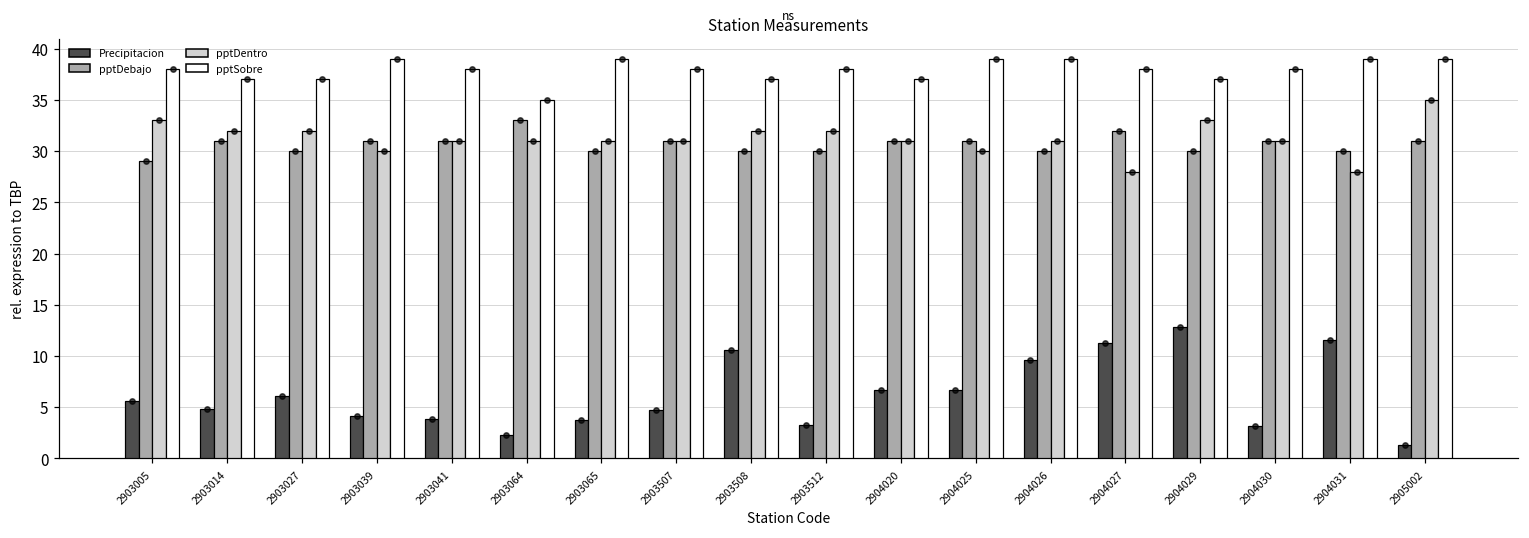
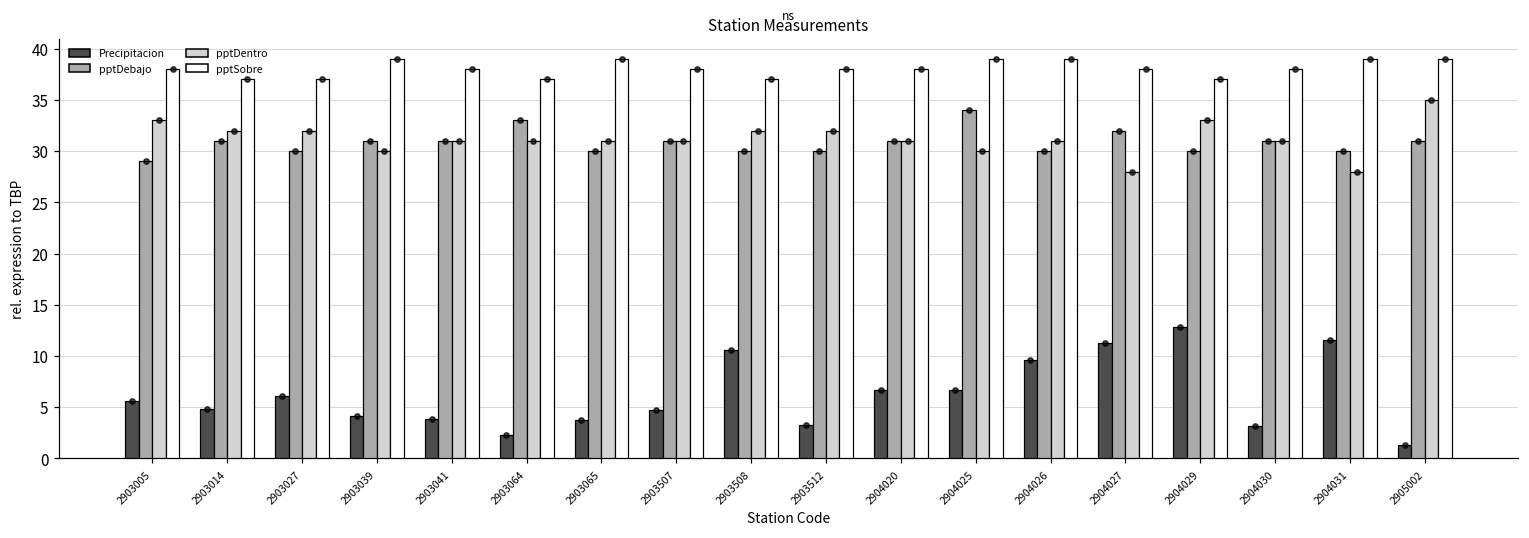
  {
    "pptDebajo": {
      "2903005": 29,
      "2903014": 31,
      "2903027": 30,
      "2903039": 31,
      "2903041": 31,
      "2903064": 33,
      "2903065": 30,
      "2903507": 31,
      "2903508": 30,
      "2903512": 30,
      "2904020": 31,
-     "2904025": 31,
+     "2904025": 34,
      "2904026": 30,
      "2904027": 32,
      "2904029": 30,
      "2904030": 31,
      "2904031": 30,
      "2905002": 31
    },
    "pptDentro": {
      "2903005": 33,
      "2903014": 32,
      "2903027": 32,
      "2903039": 30,
      "2903041": 31,
      "2903064": 31,
      "2903065": 31,
      "2903507": 31,
      "2903508": 32,
      "2903512": 32,
      "2904020": 31,
      "2904025": 30,
      "2904026": 31,
      "2904027": 28,
      "2904029": 33,
      "2904030": 31,
      "2904031": 28,
      "2905002": 35
    },
    "pptSobre": {
      "2903005": 38,
      "2903014": 37,
      "2903027": 37,
      "2903039": 39,
      "2903041": 38,
-     "2903064": 35,
+     "2903064": 37,
      "2903065": 39,
      "2903507": 38,
      "2903508": 37,
      "2903512": 38,
-     "2904020": 37,
+     "2904020": 38,
      "2904025": 39,
      "2904026": 39,
      "2904027": 38,
      "2904029": 37,
      "2904030": 38,
      "2904031": 39,
      "2905002": 39
    }
  }
